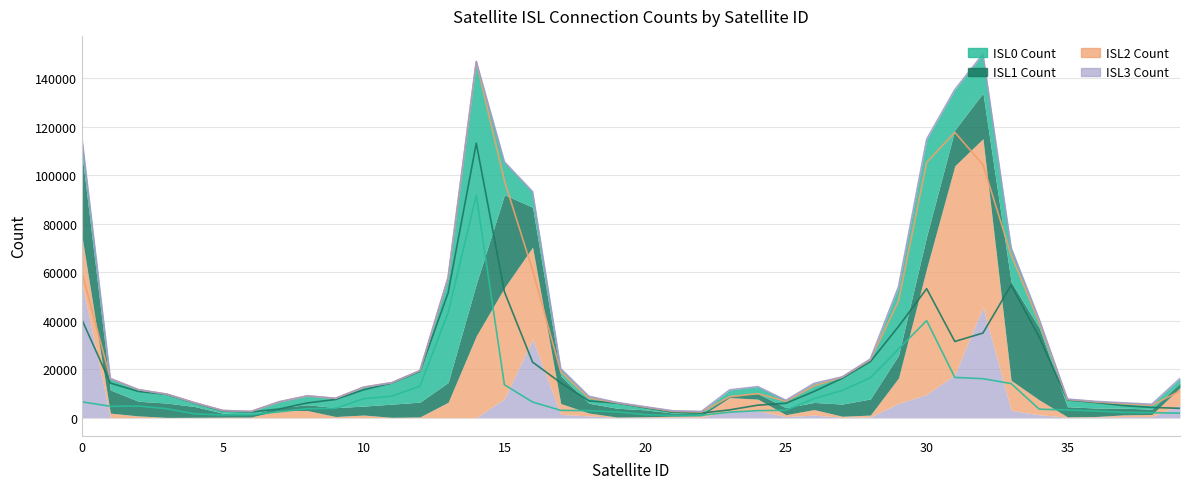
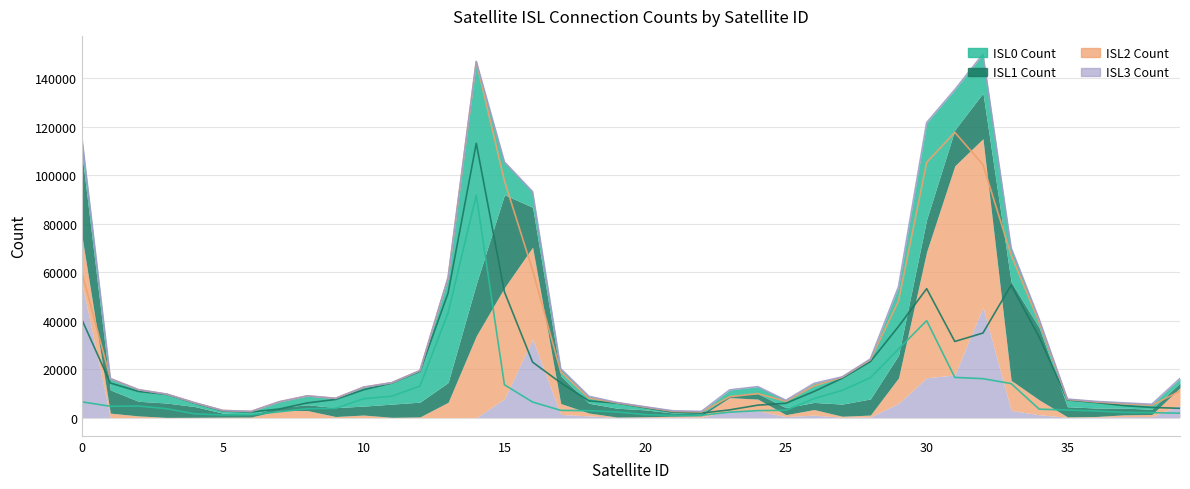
  {
    "ISL3 Count": {
      "0": 55000,
      "10": 0,
      "15": 8000,
-     "30": 10000
+     "30": 16000
    }
  }
